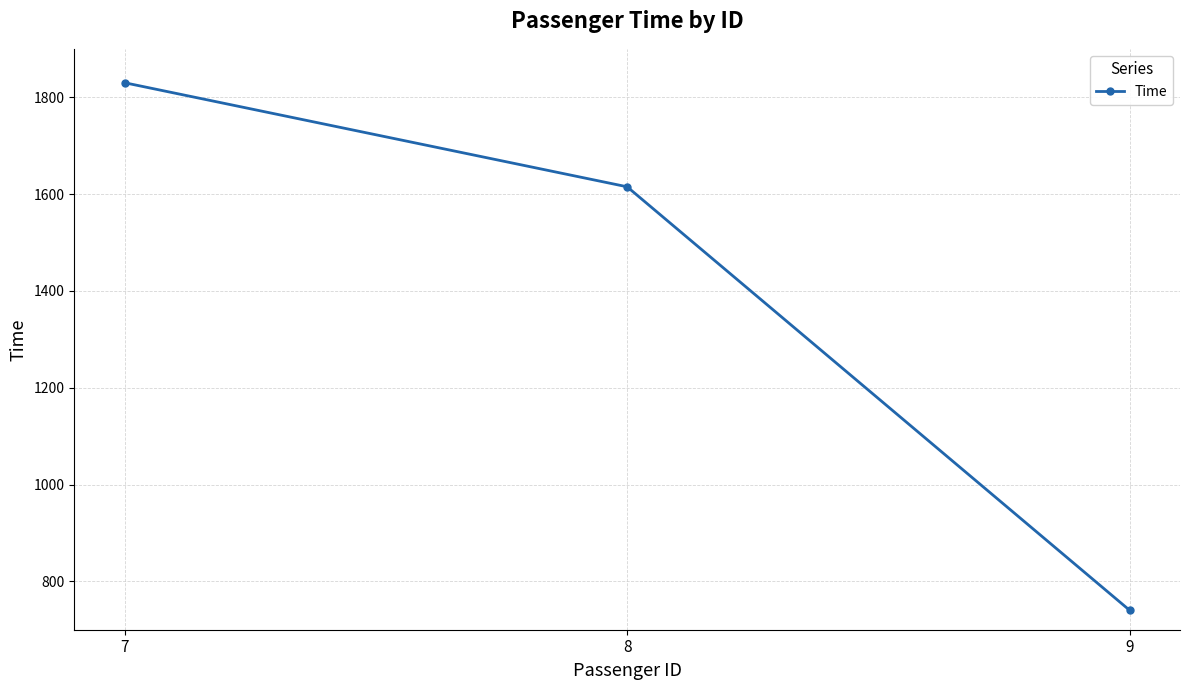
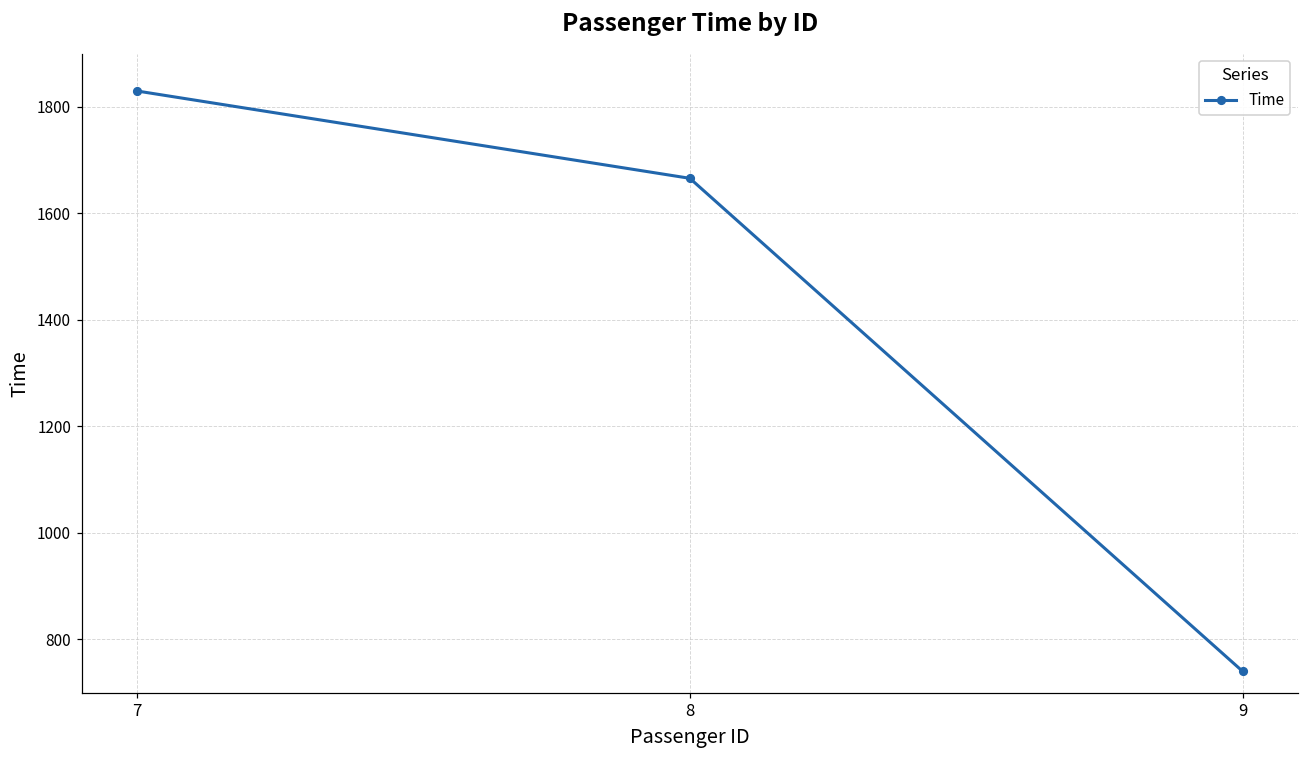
  {
    "7": 1830,
-   "8": 1620,
+   "8": 1670,
    "9": 740
  }
